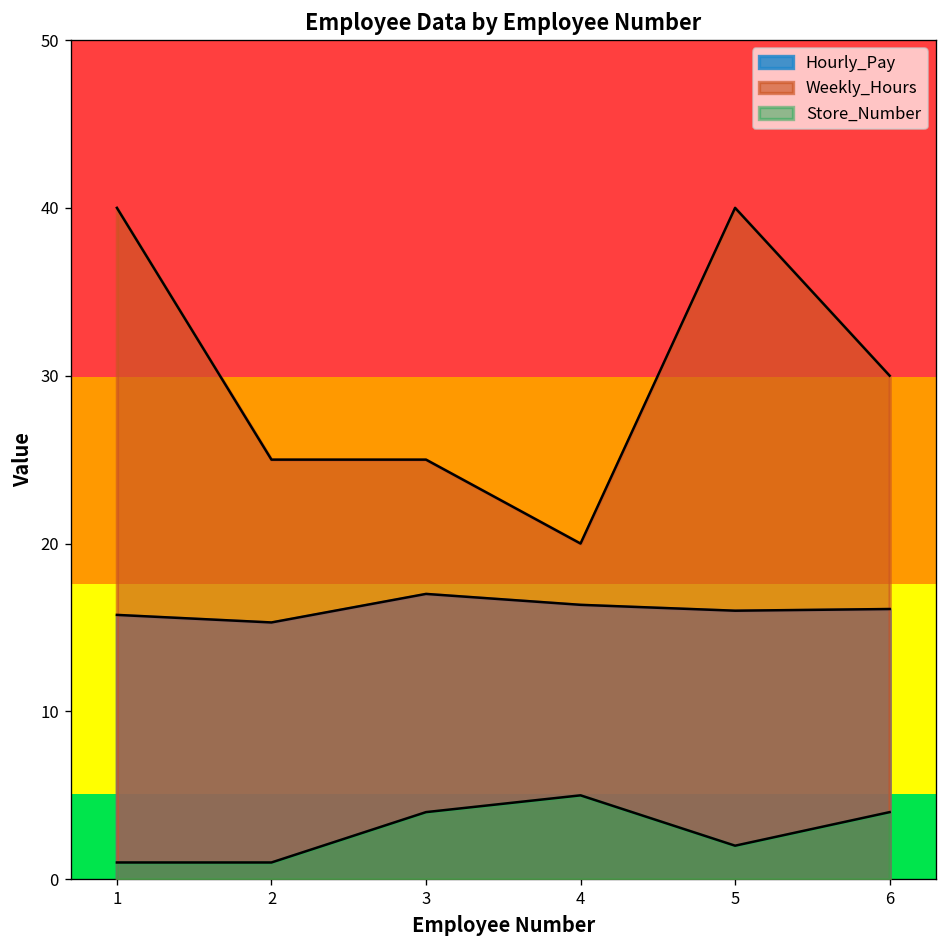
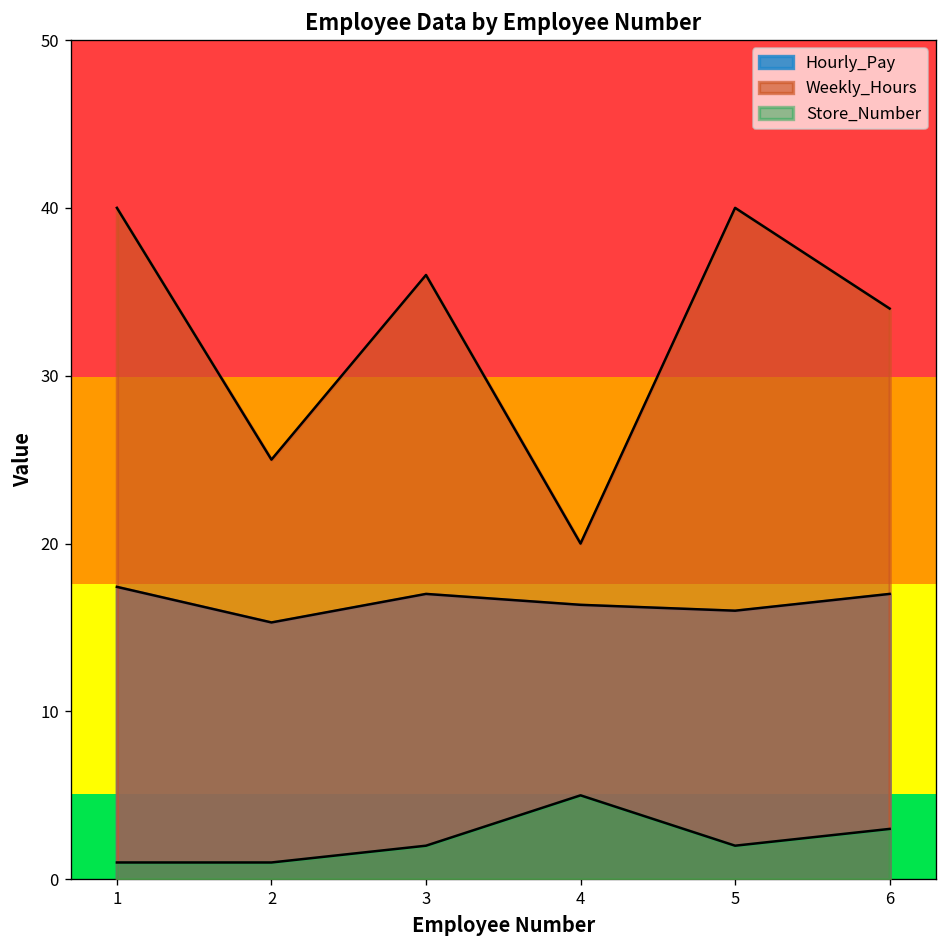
  {
    "Hourly_Pay": {
-     "1": 15.8,
+     "1": 17.4,
      "2": 15.3,
      "3": 17.0,
      "4": 16.4,
      "5": 16.0,
-     "6": 16.1
+     "6": 17.0
    },
    "Weekly_Hours": {
      "1": 40,
      "2": 25,
-     "3": 25,
+     "3": 36,
      "4": 20,
      "5": 40,
-     "6": 30
+     "6": 34
    },
    "Store_Number": {
      "1": 1,
      "2": 1,
-     "3": 4,
+     "3": 2,
      "4": 5,
      "5": 2,
-     "6": 4
+     "6": 3
    }
  }
